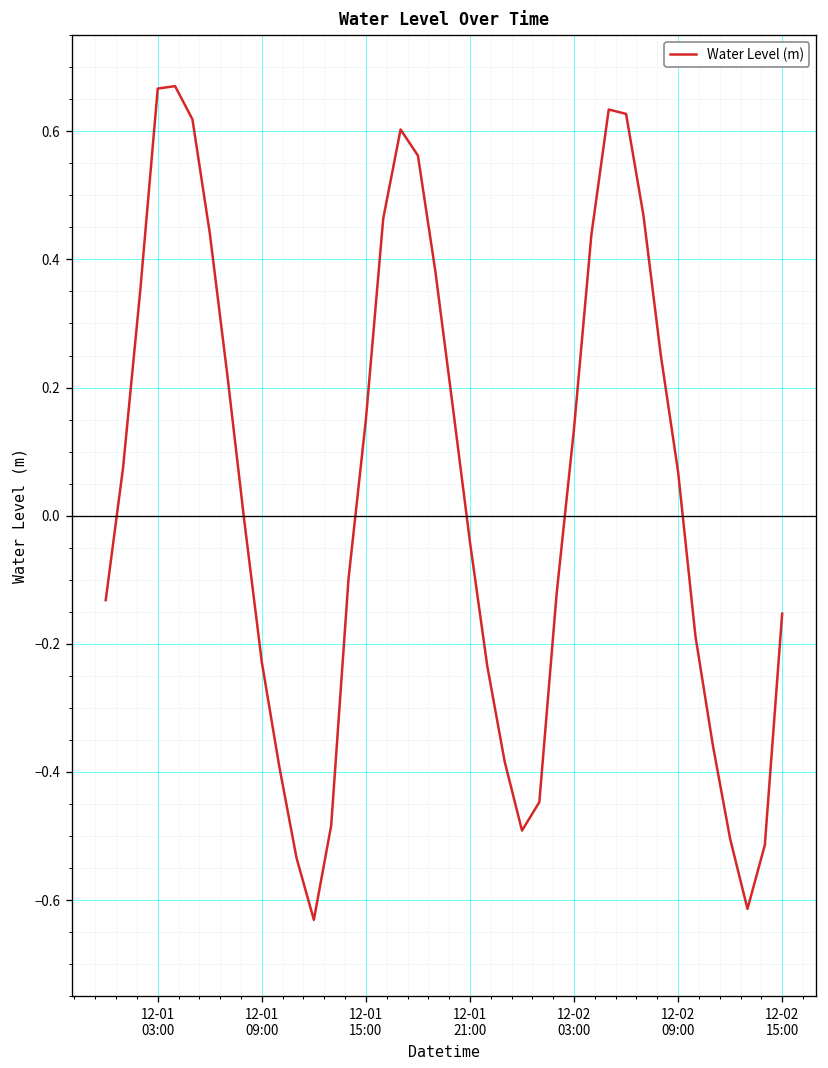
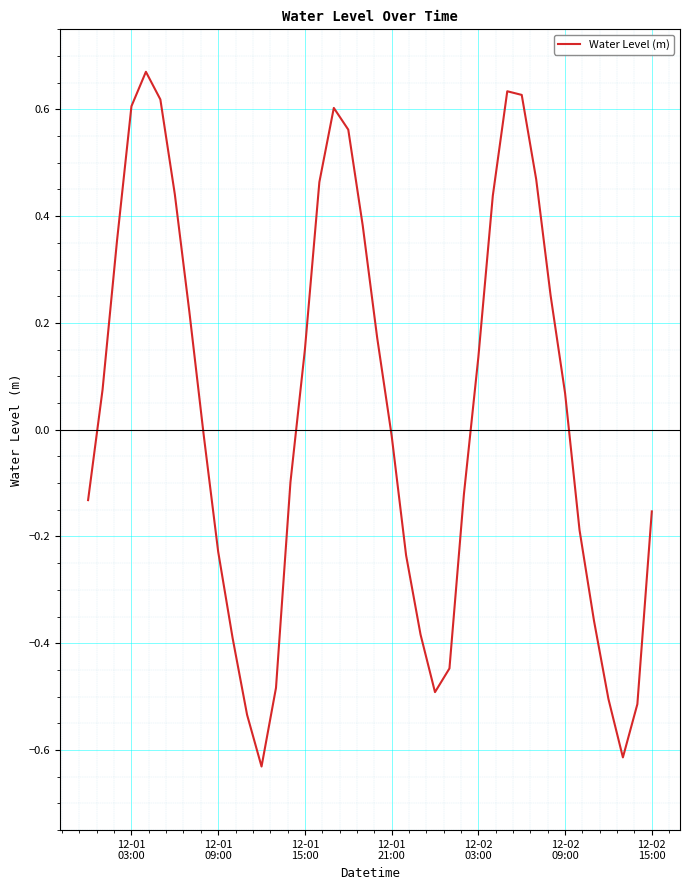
  {
-   "12-01 03:00": 0.67,
+   "12-01 03:00": 0.61,
    "12-01 09:00": -0.23,
    "12-01 15:00": 0.15,
-   "12-01 21:00": -0.04,
+   "12-01 21:00": -0.01,
    "12-02 03:00": 0.14,
    "12-02 09:00": 0.07,
    "12-02 15:00": -0.15
  }
